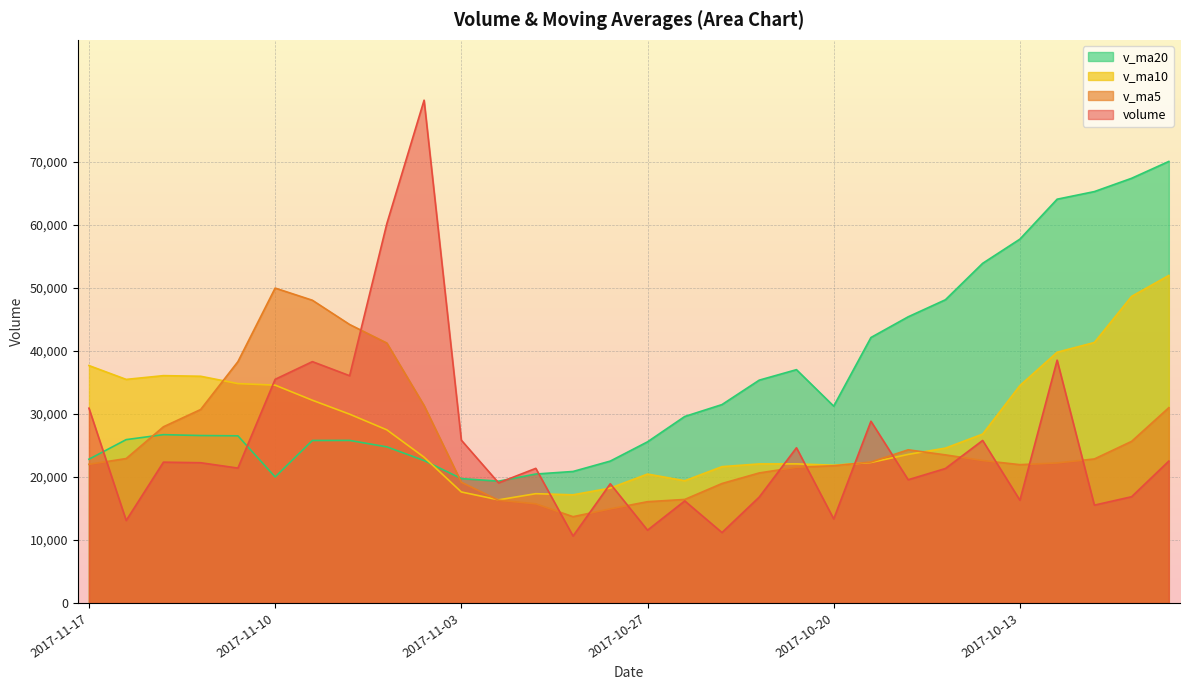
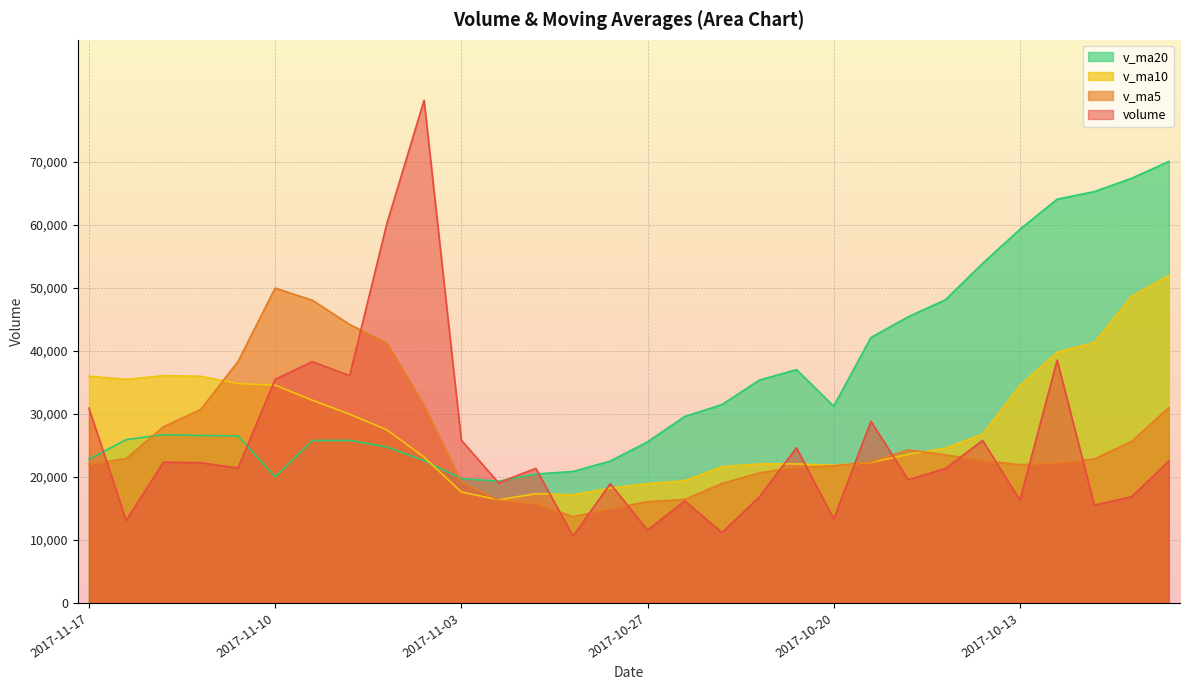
  {
    "v_ma20": {
      "2017-11-17": "23,000",
      "2017-11-10": "20,000",
      "2017-11-03": "20,000",
      "2017-10-27": "26,000",
      "2017-10-20": "31,000",
-     "2017-10-13": "58,000"
+     "2017-10-13": "59,000"
    },
    "v_ma10": {
-     "2017-11-17": "38,000",
+     "2017-11-17": "36,000",
      "2017-11-10": "35,000",
      "2017-11-03": "18,000",
-     "2017-10-27": "20,000",
+     "2017-10-27": "19,000",
      "2017-10-13": "35,000"
    }
  }
